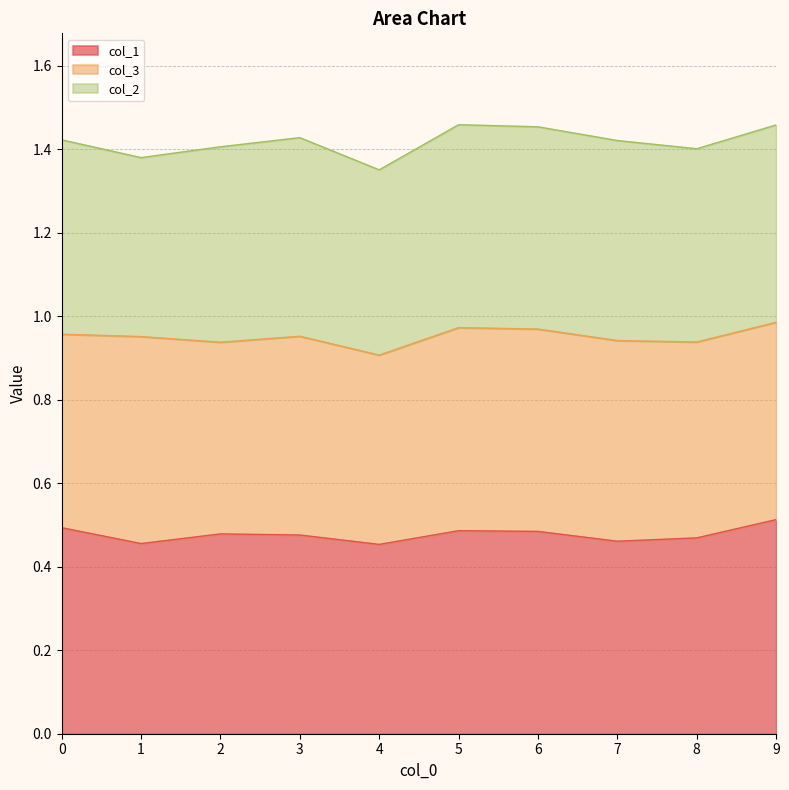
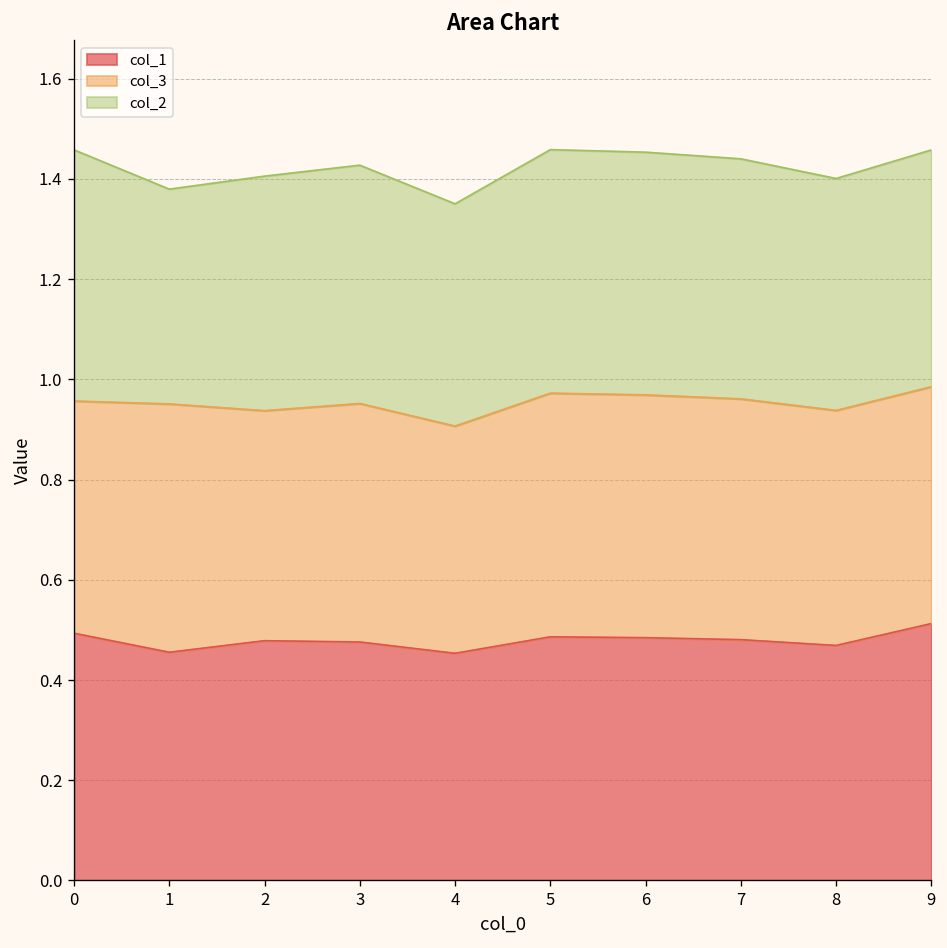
  {
    "col_1": {
      "0": 0.49,
      "1": 0.46,
      "2": 0.48,
      "3": 0.48,
      "4": 0.45,
      "5": 0.49,
      "6": 0.48,
-     "7": 0.46,
+     "7": 0.48,
      "8": 0.47,
      "9": 0.51
    },
    "col_3": {
      "0": 0.46,
      "1": 0.50,
      "2": 0.46,
      "3": 0.48,
      "4": 0.45,
      "5": 0.49,
      "6": 0.48,
      "7": 0.48,
      "8": 0.47,
      "9": 0.47
    },
    "col_2": {
-     "0": 0.47,
+     "0": 0.50,
      "1": 0.43,
      "2": 0.47,
      "3": 0.48,
      "4": 0.44,
      "5": 0.49,
      "6": 0.48,
      "7": 0.48,
      "8": 0.46,
      "9": 0.47
    }
  }
